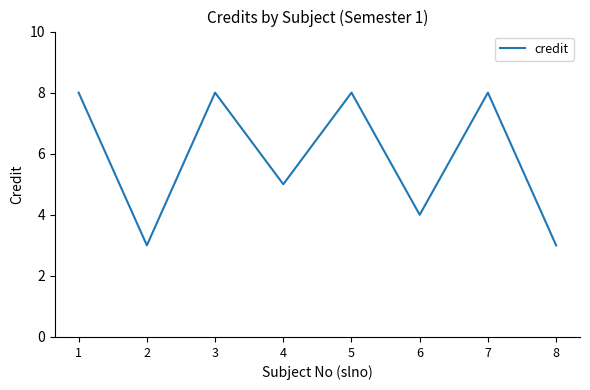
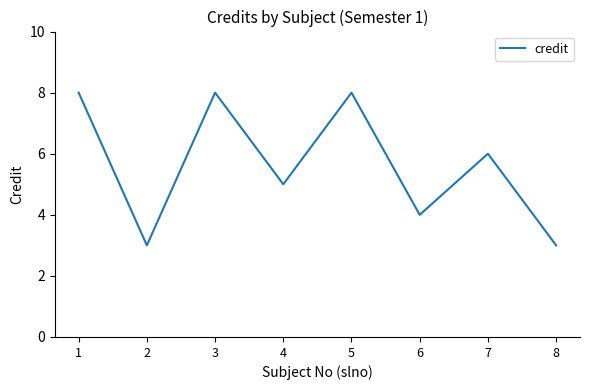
  {
    "1": 8,
    "2": 3,
    "3": 8,
    "4": 5,
    "5": 8,
    "6": 4,
-   "7": 8,
+   "7": 6,
    "8": 3
  }
